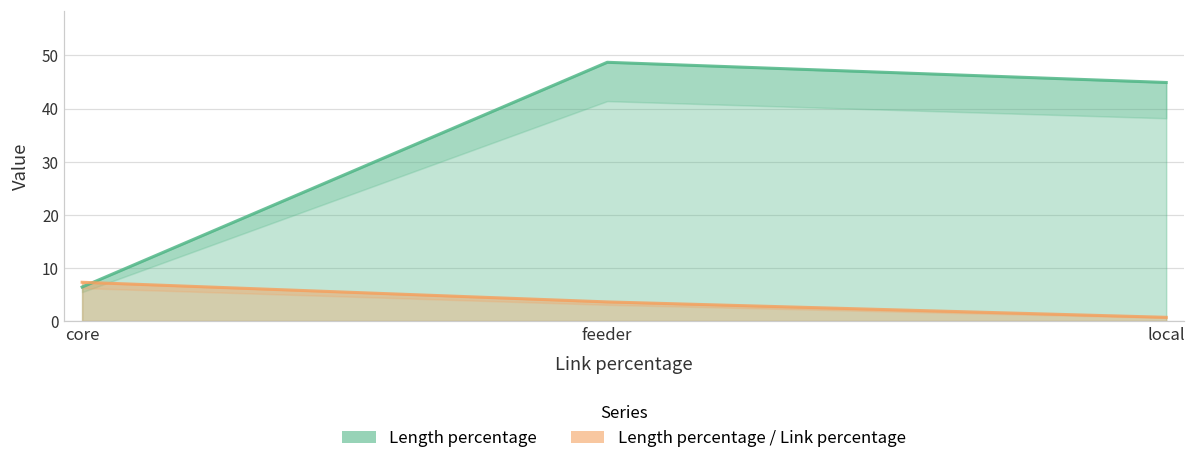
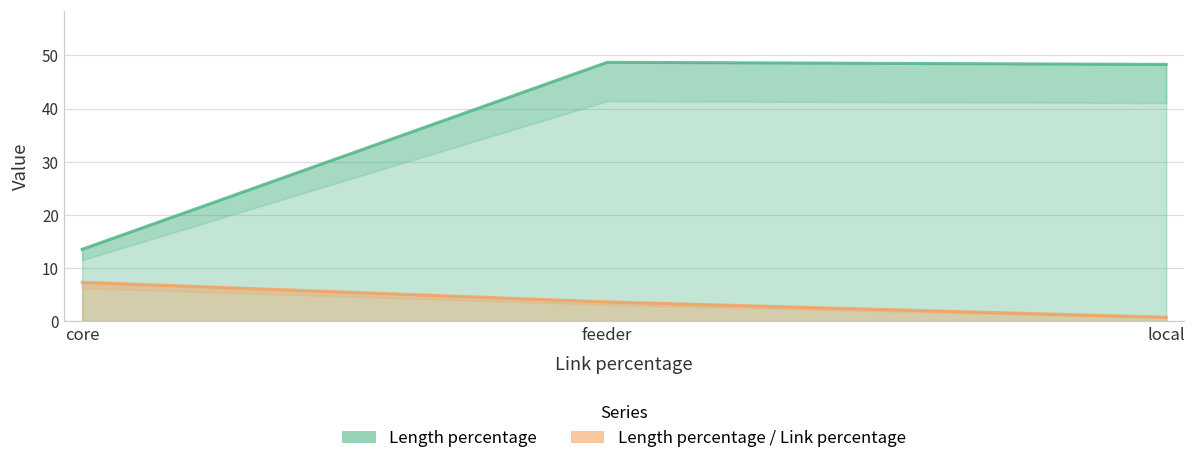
  {
    "Length percentage": {
-     "core": 6,
+     "core": 14,
      "feeder": 49,
-     "local": 45
+     "local": 48
    },
    "Length percentage / Link percentage": {
      "core": 7,
      "feeder": 4,
      "local": 1
    }
  }
